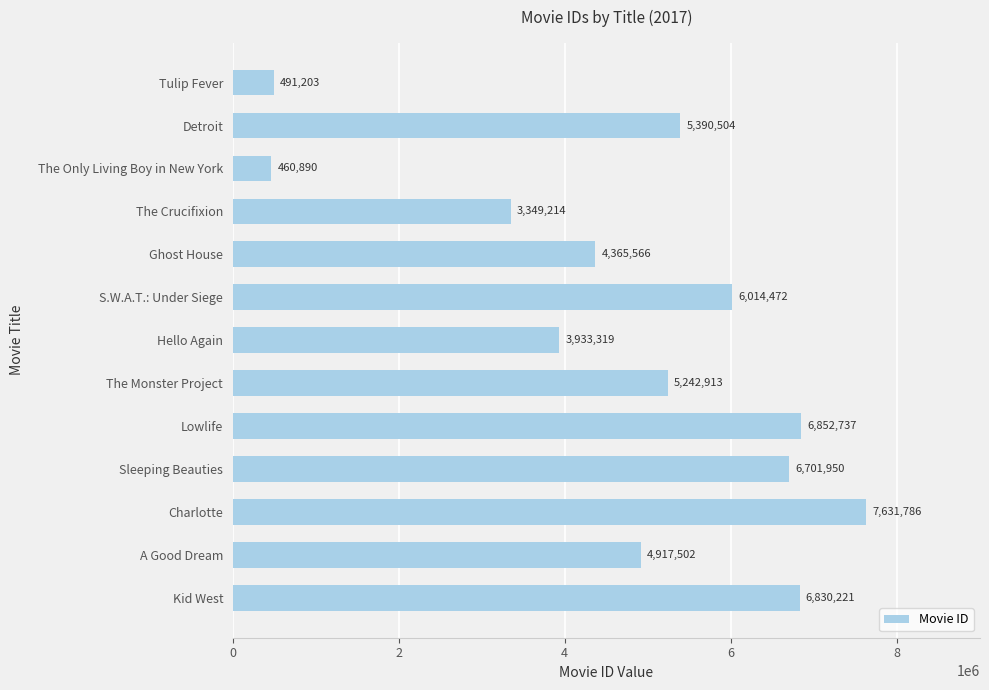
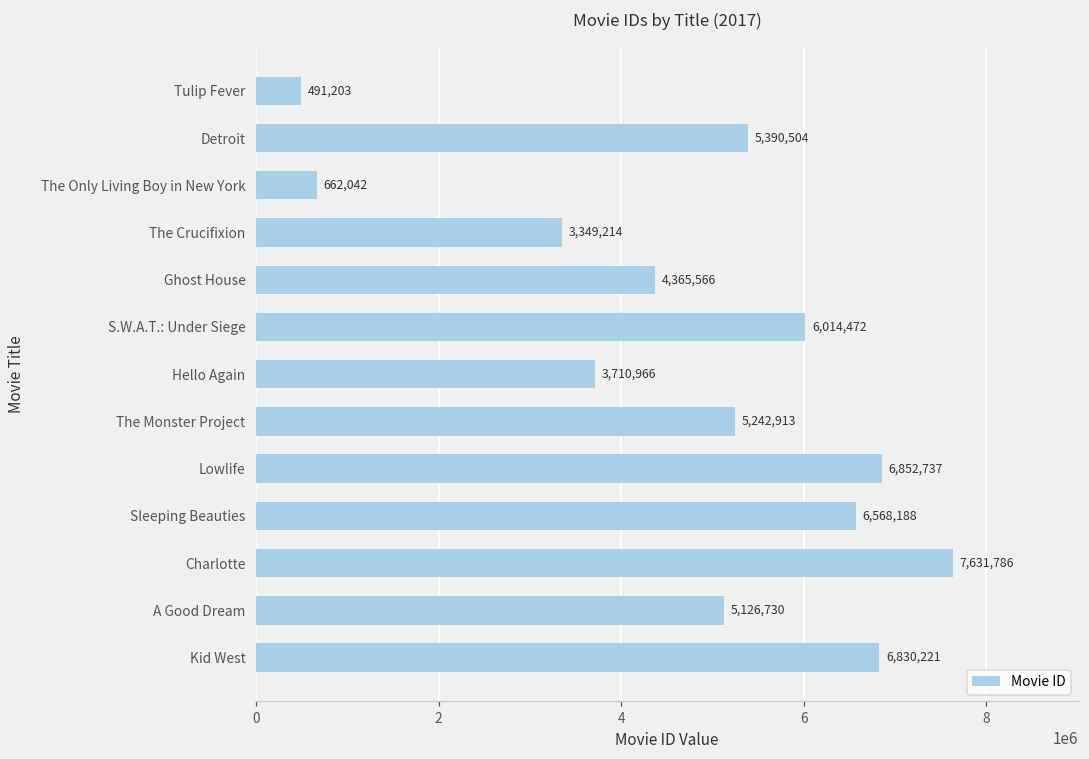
  {
    "Tulip Fever": "491,203",
    "Detroit": "5,390,504",
-   "The Only Living Boy in New York": "460,890",
+   "The Only Living Boy in New York": "662,042",
    "The Crucifixion": "3,349,214",
    "Ghost House": "4,365,566",
    "S.W.A.T.: Under Siege": "6,014,472",
-   "Hello Again": "3,933,319",
+   "Hello Again": "3,710,966",
    "The Monster Project": "5,242,913",
    "Lowlife": "6,852,737",
-   "Sleeping Beauties": "6,701,950",
+   "Sleeping Beauties": "6,568,188",
    "Charlotte": "7,631,786",
-   "A Good Dream": "4,917,502",
+   "A Good Dream": "5,126,730",
    "Kid West": "6,830,221"
  }
